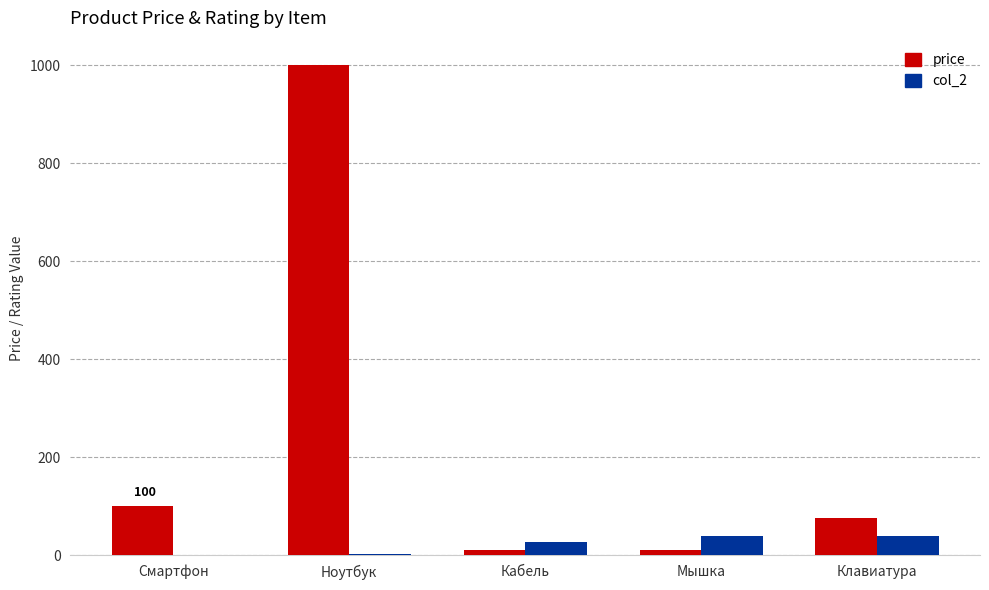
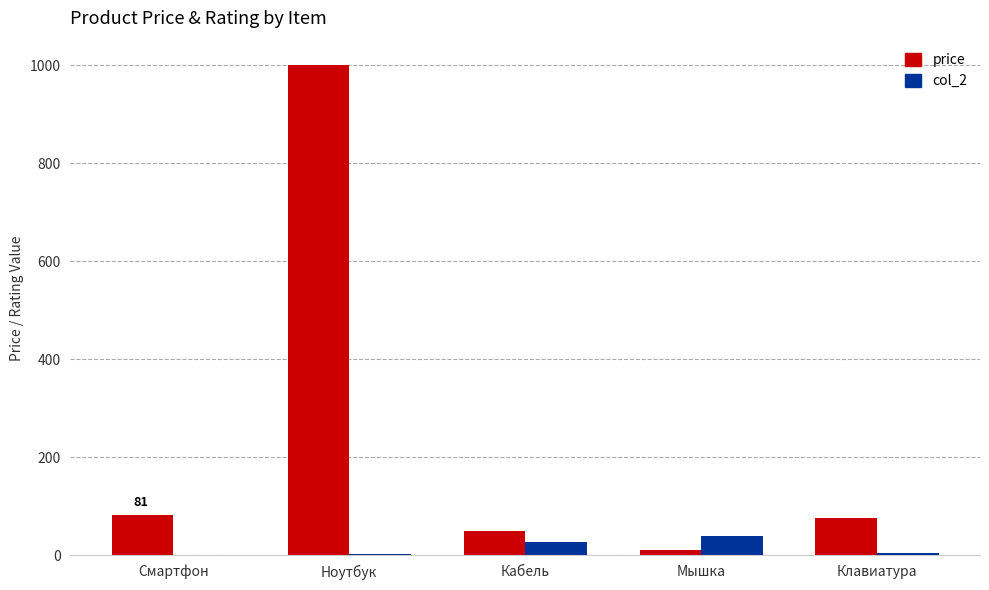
  {
    "price": {
-     "Смартфон": 100,
-     "Кабель": 10
+     "Смартфон": 81,
+     "Кабель": 50
    },
    "col_2": {
      "Кабель": 30,
      "Мышка": 40,
-     "Клавиатура": 40
+     "Клавиатура": 10
    }
  }
